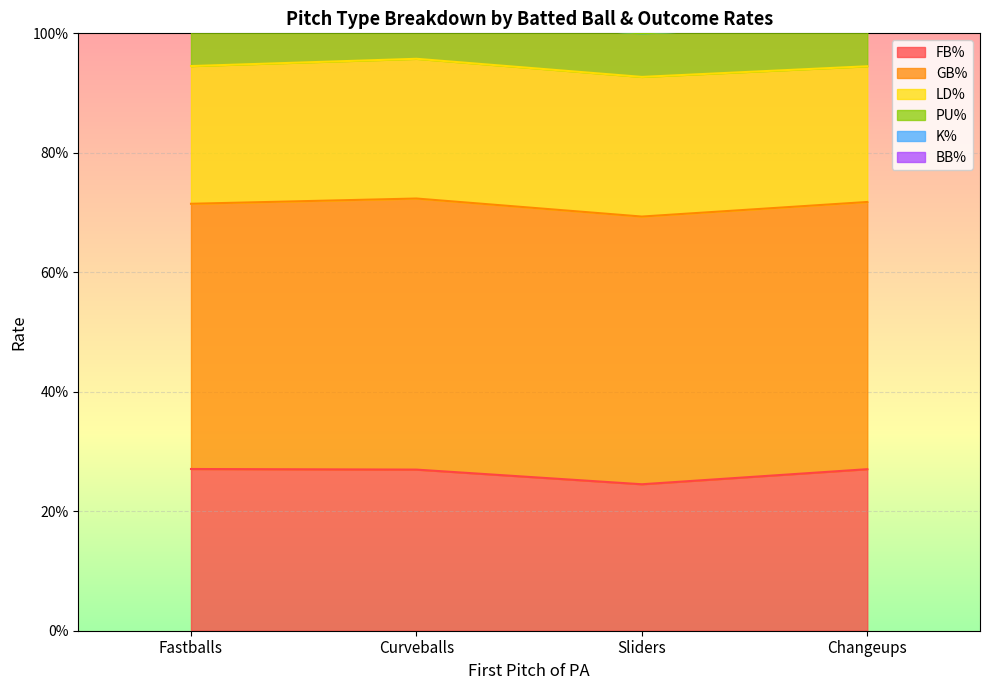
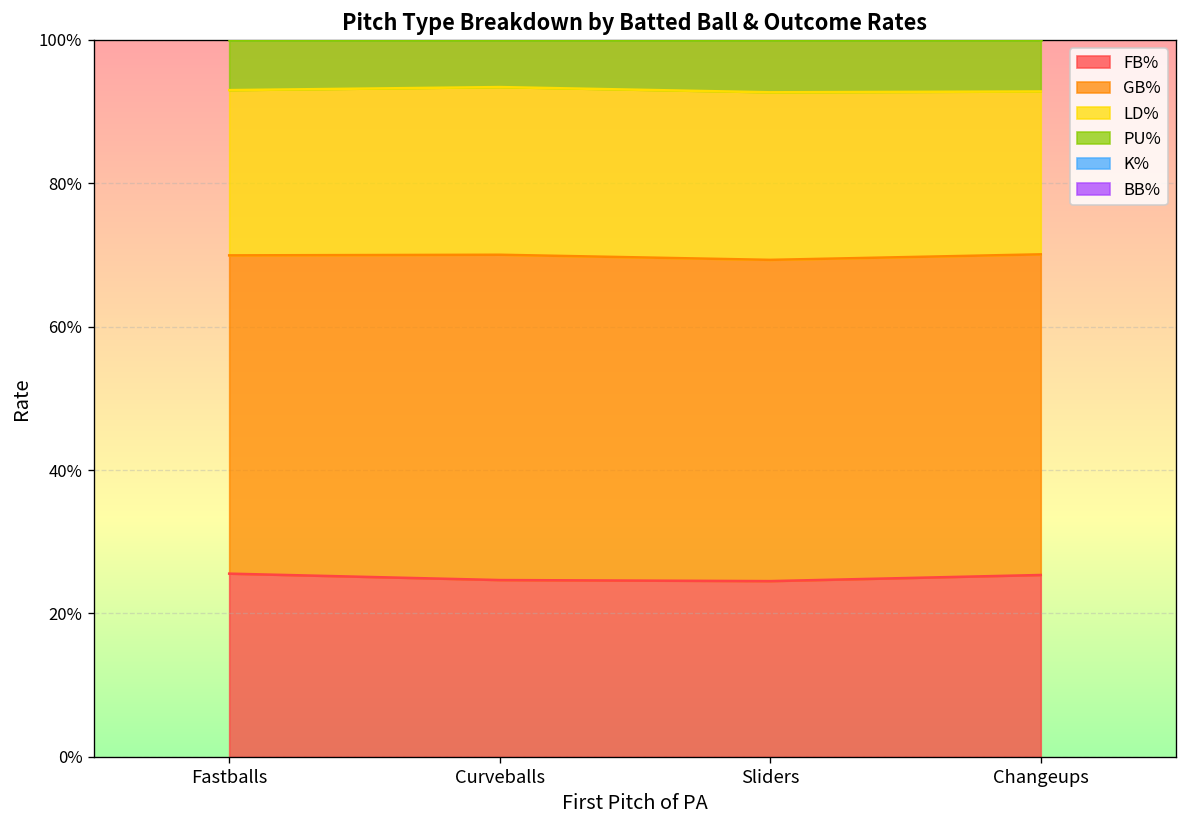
  {
    "FB%": {
-     "Fastballs": "27%",
-     "Curveballs": "27%",
+     "Fastballs": "26%",
+     "Curveballs": "25%",
      "Sliders": "25%",
-     "Changeups": "27%"
+     "Changeups": "25%"
    },
    "GB%": {
      "Fastballs": "44%",
      "Curveballs": "45%",
      "Sliders": "45%",
      "Changeups": "45%"
    },
    "LD%": {
      "Fastballs": "23%",
      "Curveballs": "23%",
      "Sliders": "23%",
      "Changeups": "23%"
    },
    "PU%": {
      "Sliders": "7%"
    }
  }
